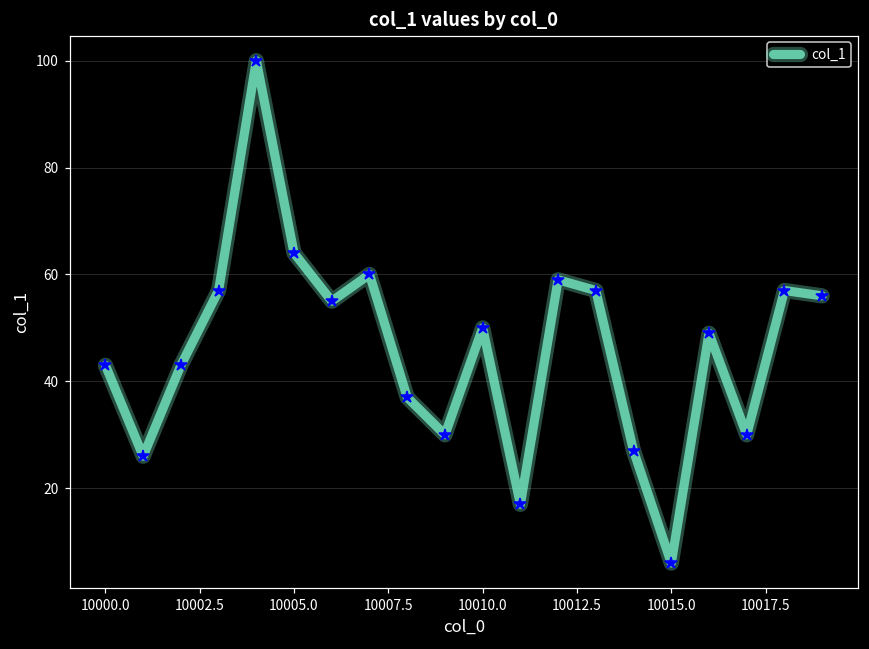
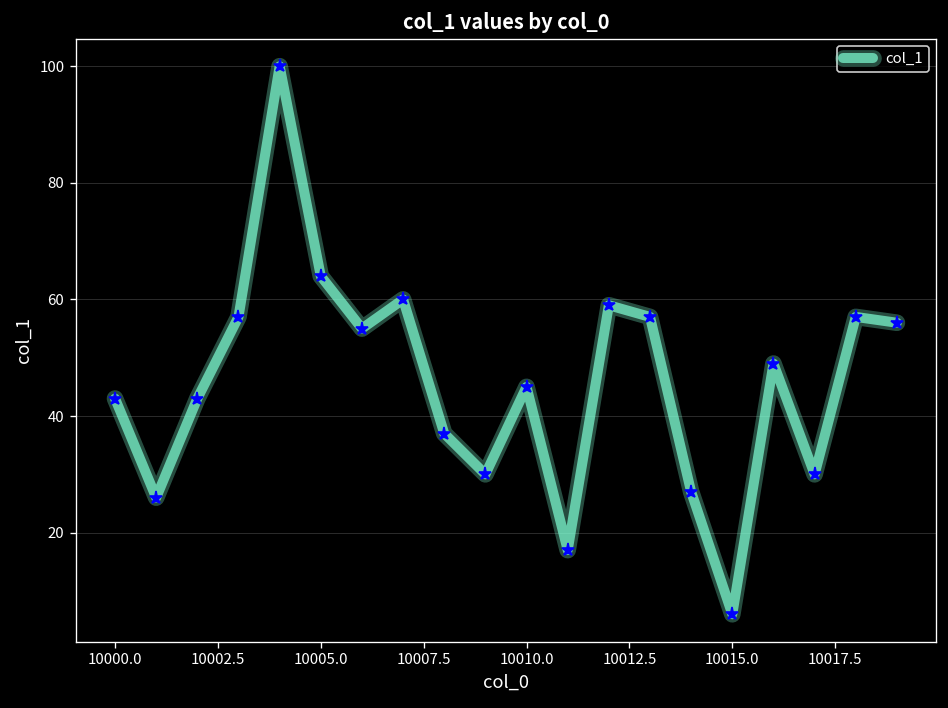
  {
    "10000.0": 43,
    "10005.0": 64,
-   "10010.0": 50,
+   "10010.0": 45,
    "10015.0": 6
  }
